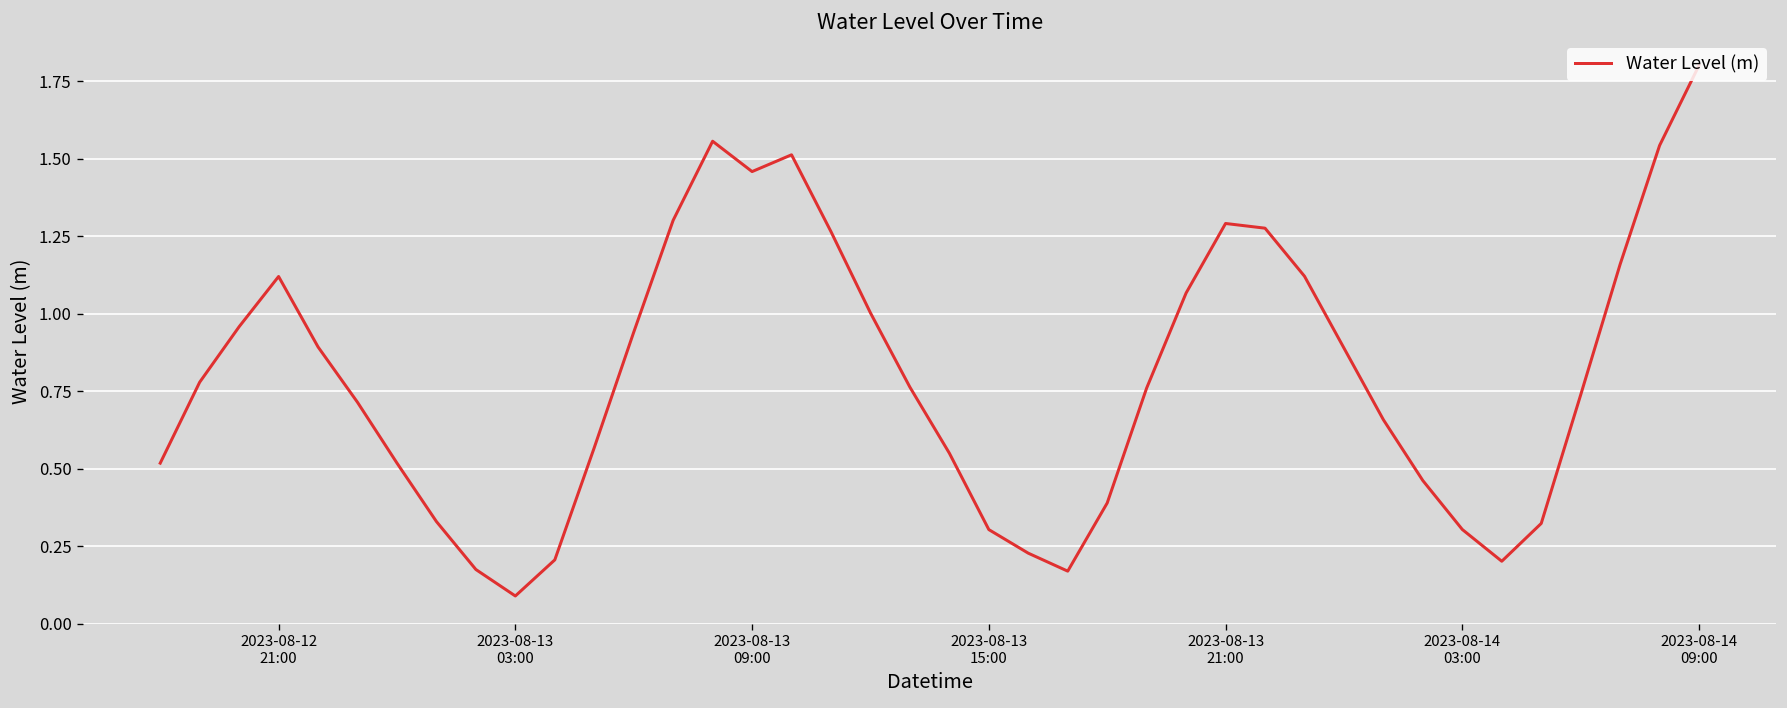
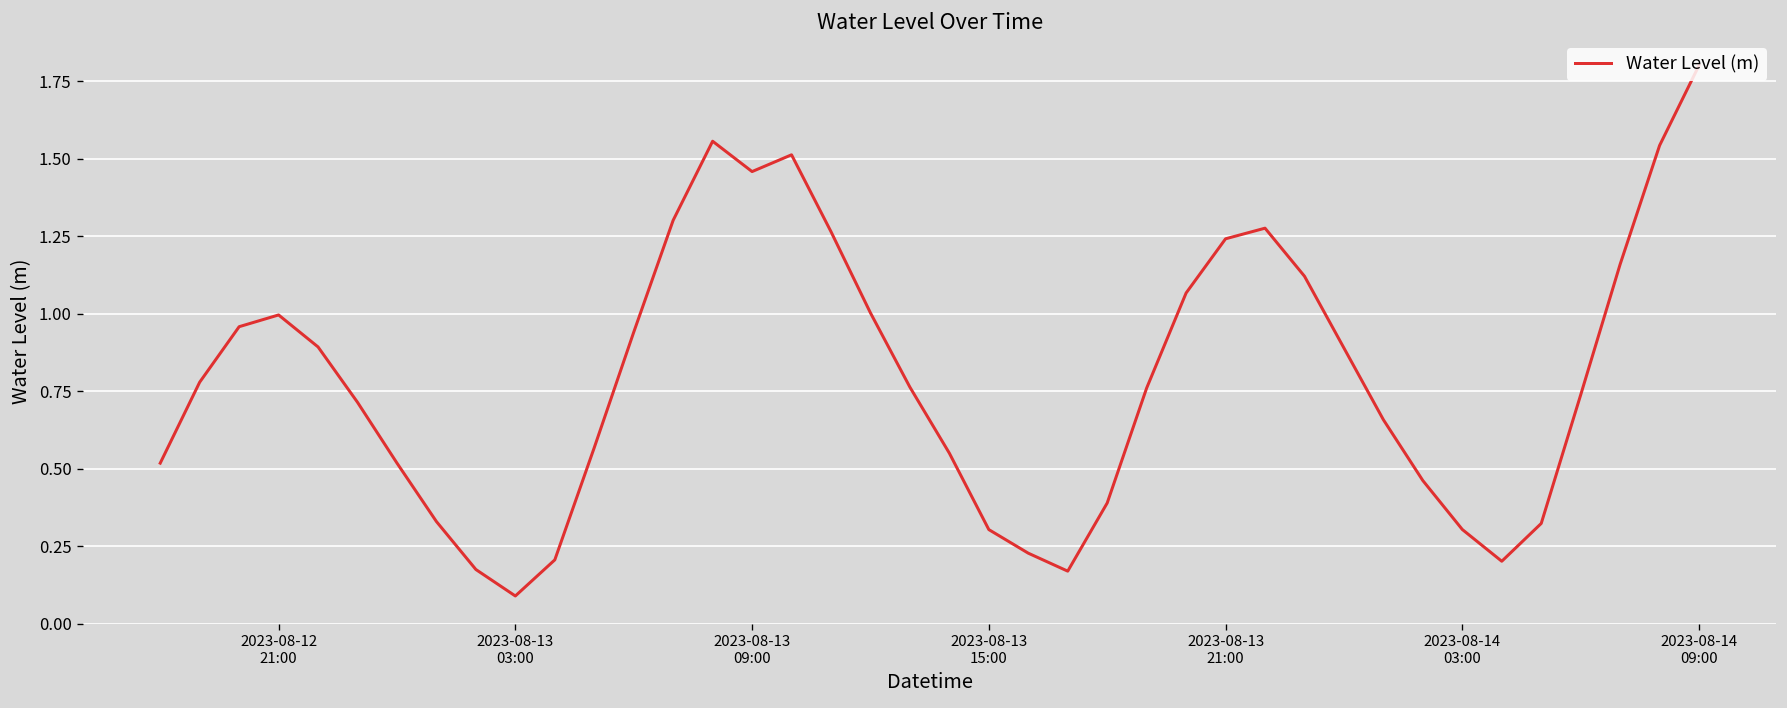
  {
-   "2023-08-12 21:00": 1.12,
+   "2023-08-12 21:00": 1.00,
    "2023-08-13 03:00": 0.09,
    "2023-08-13 09:00": 1.46,
    "2023-08-13 15:00": 0.30,
-   "2023-08-13 21:00": 1.29,
+   "2023-08-13 21:00": 1.24,
    "2023-08-14 03:00": 0.30
  }
